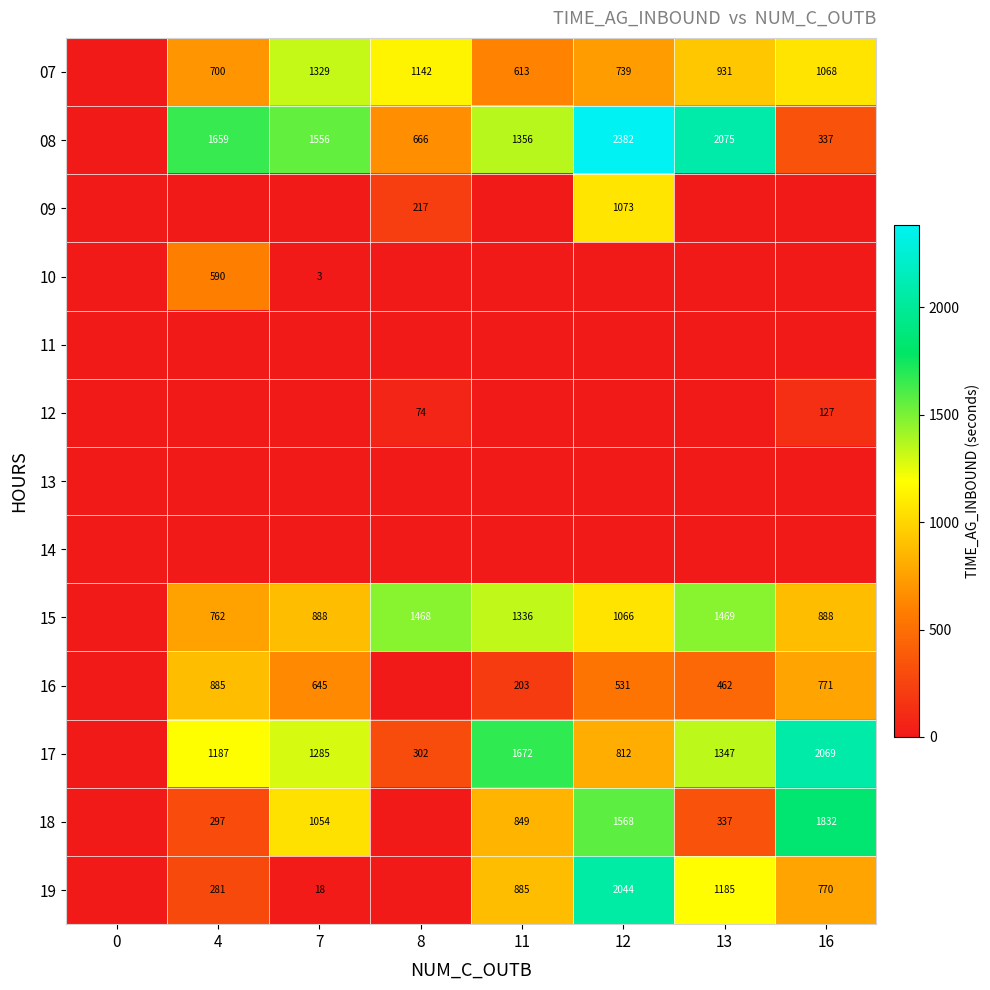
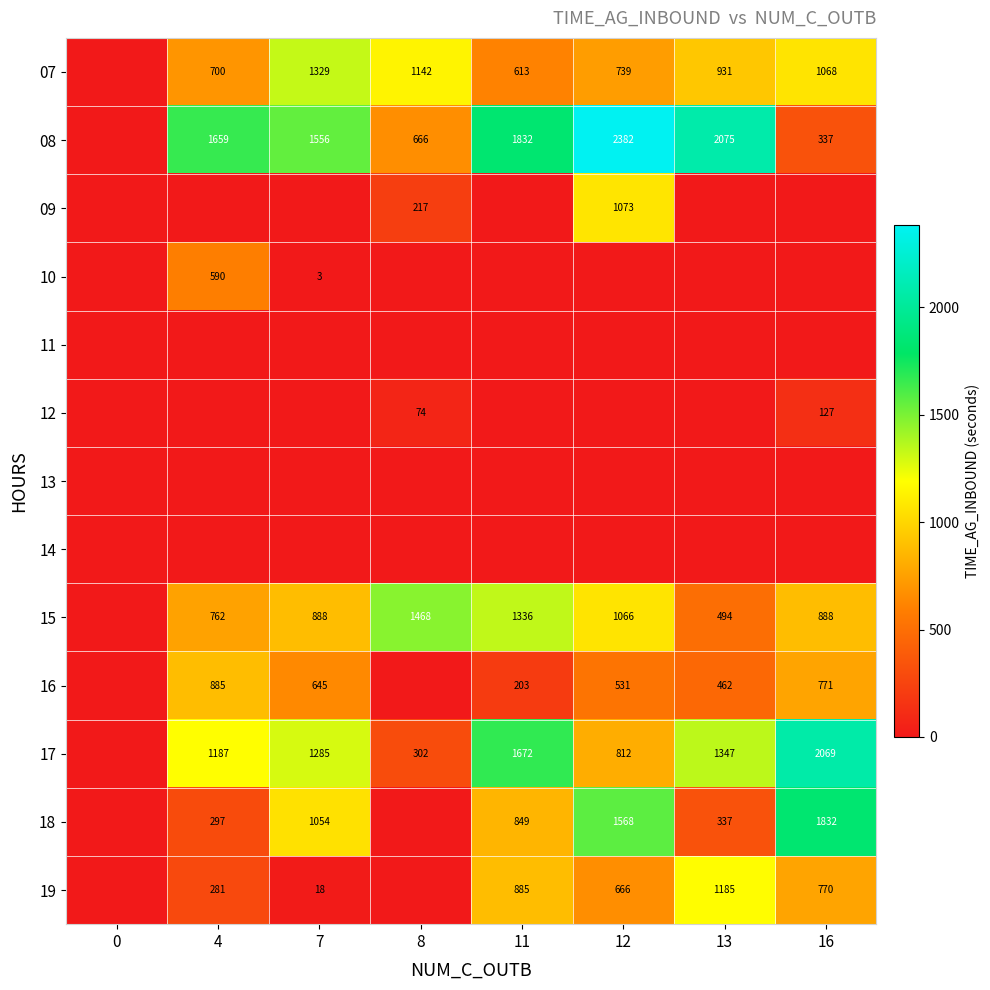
  {
    "07": {
      "4": 700,
      "7": 1329,
      "8": 1142,
      "11": 613,
      "12": 739,
      "13": 931,
      "16": 1068
    },
    "08": {
      "4": 1659,
      "7": 1556,
      "8": 666,
-     "11": 1356,
+     "11": 1832,
      "12": 2382,
      "13": 2075,
      "16": 337
    },
    "09": {
      "8": 217,
      "12": 1073
    },
    "10": {
      "4": 590,
      "7": 3
    },
    "12": {
      "8": 74,
      "16": 127
    },
    "15": {
      "4": 762,
      "7": 888,
      "8": 1468,
      "11": 1336,
      "12": 1066,
-     "13": 1469,
+     "13": 494,
      "16": 888
    },
    "16": {
      "4": 885,
      "7": 645,
      "11": 203,
      "12": 531,
      "13": 462,
      "16": 771
    },
    "17": {
      "4": 1187,
      "7": 1285,
      "8": 302,
      "11": 1672,
      "12": 812,
      "13": 1347,
      "16": 2069
    },
    "18": {
      "4": 297,
      "7": 1054,
      "11": 849,
      "12": 1568,
      "13": 337,
      "16": 1832
    },
    "19": {
      "4": 281,
      "7": 18,
      "11": 885,
-     "12": 2044,
+     "12": 666,
      "13": 1185,
      "16": 770
    }
  }
